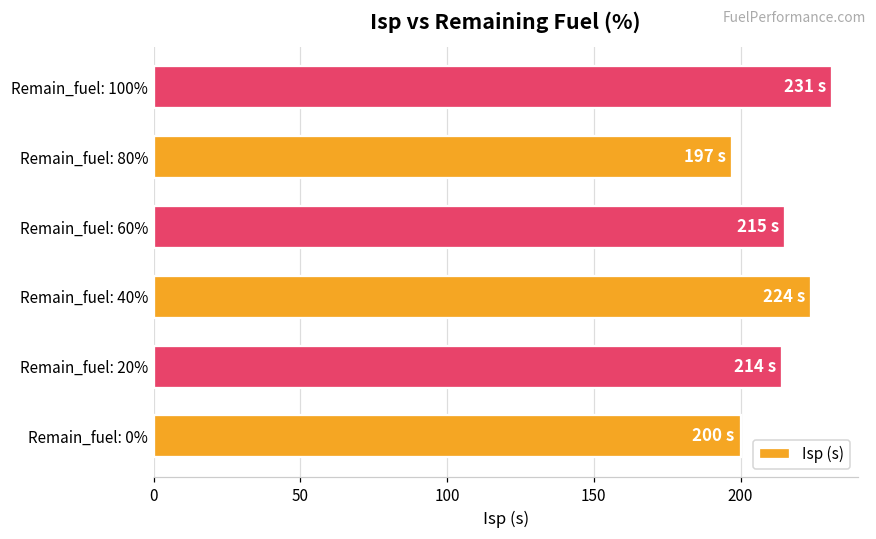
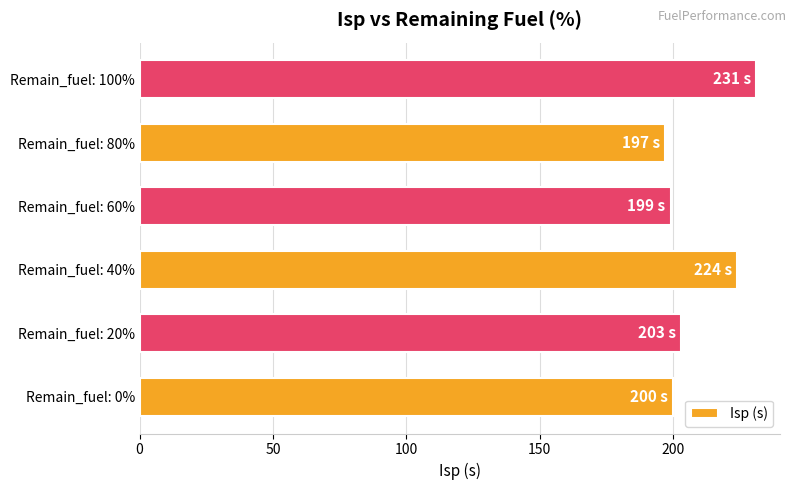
  {
    "Remain_fuel: 100%": 231,
    "Remain_fuel: 80%": 197,
-   "Remain_fuel: 60%": 215,
+   "Remain_fuel: 60%": 199,
    "Remain_fuel: 40%": 224,
-   "Remain_fuel: 20%": 214,
+   "Remain_fuel: 20%": 203,
    "Remain_fuel: 0%": 200
  }
